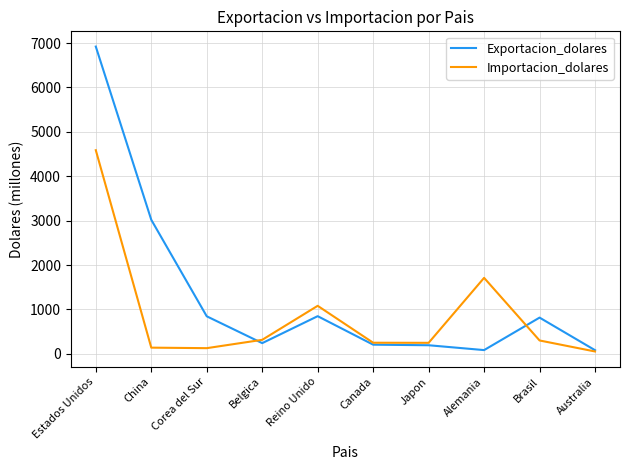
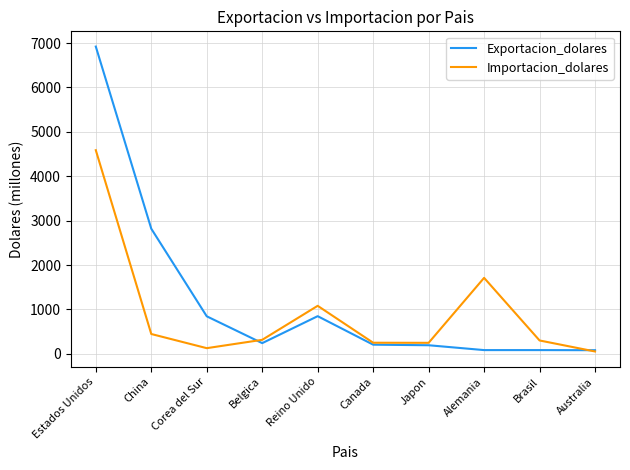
  {
    "Exportacion_dolares": {
      "Estados Unidos": 6900,
-     "China": 3000,
+     "China": 2800,
      "Corea del Sur": 800,
      "Belgica": 200,
      "Reino Unido": 800,
      "Alemania": 100,
-     "Brasil": 800
+     "Brasil": 100
    },
    "Importacion_dolares": {
      "Estados Unidos": 4600,
-     "China": 100,
+     "China": 400,
      "Corea del Sur": 100,
      "Belgica": 300,
      "Reino Unido": 1100,
      "Alemania": 1700,
      "Brasil": 300
    }
  }
